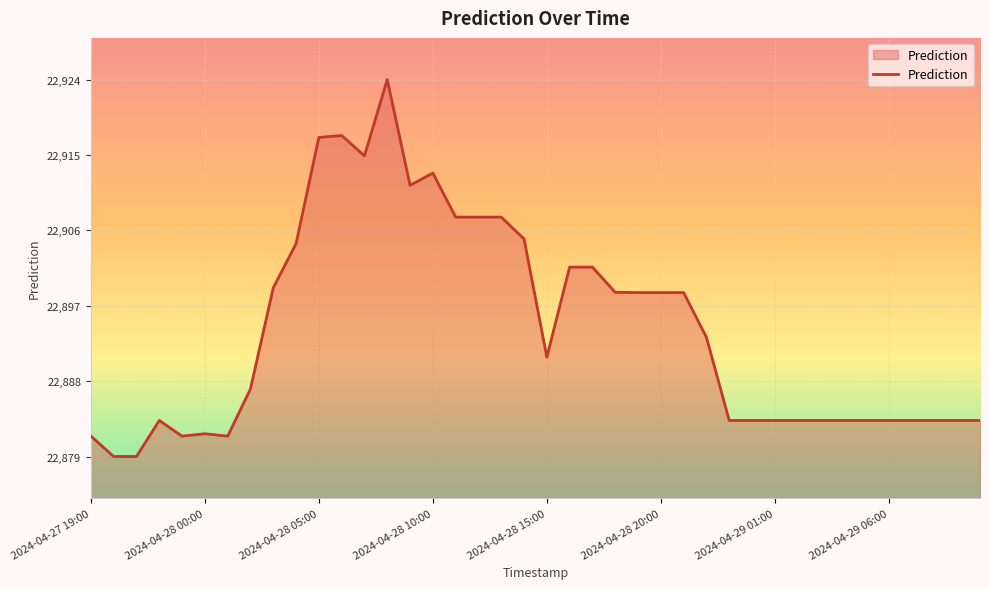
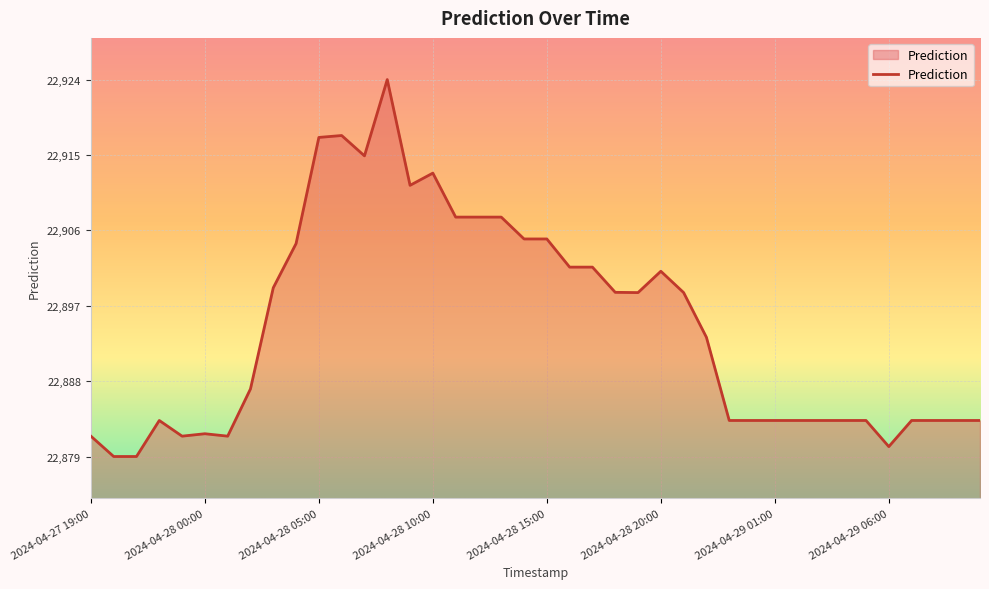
  {
    "2024-04-27 19:00": "22,881",
    "2024-04-28 00:00": "22,882",
    "2024-04-28 05:00": "22,917",
    "2024-04-28 10:00": "22,913",
-   "2024-04-28 15:00": "22,891",
-   "2024-04-28 20:00": "22,899",
+   "2024-04-28 15:00": "22,905",
+   "2024-04-28 20:00": "22,901",
    "2024-04-29 01:00": "22,883",
-   "2024-04-29 06:00": "22,883"
+   "2024-04-29 06:00": "22,880"
  }
